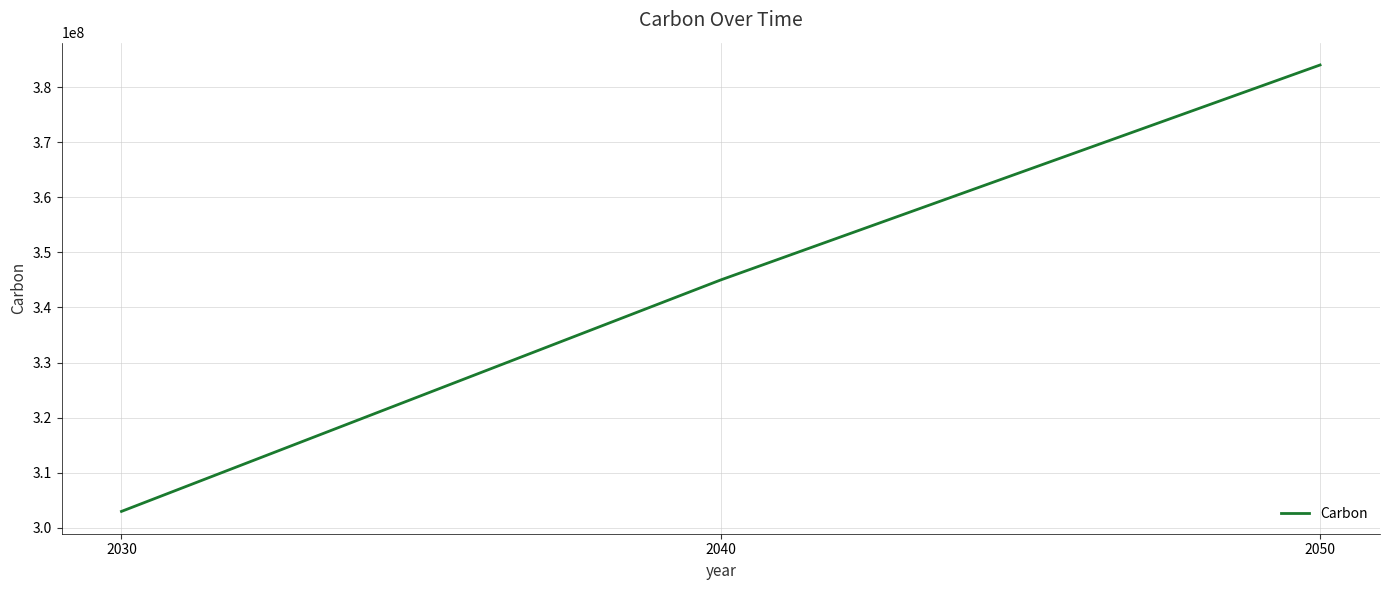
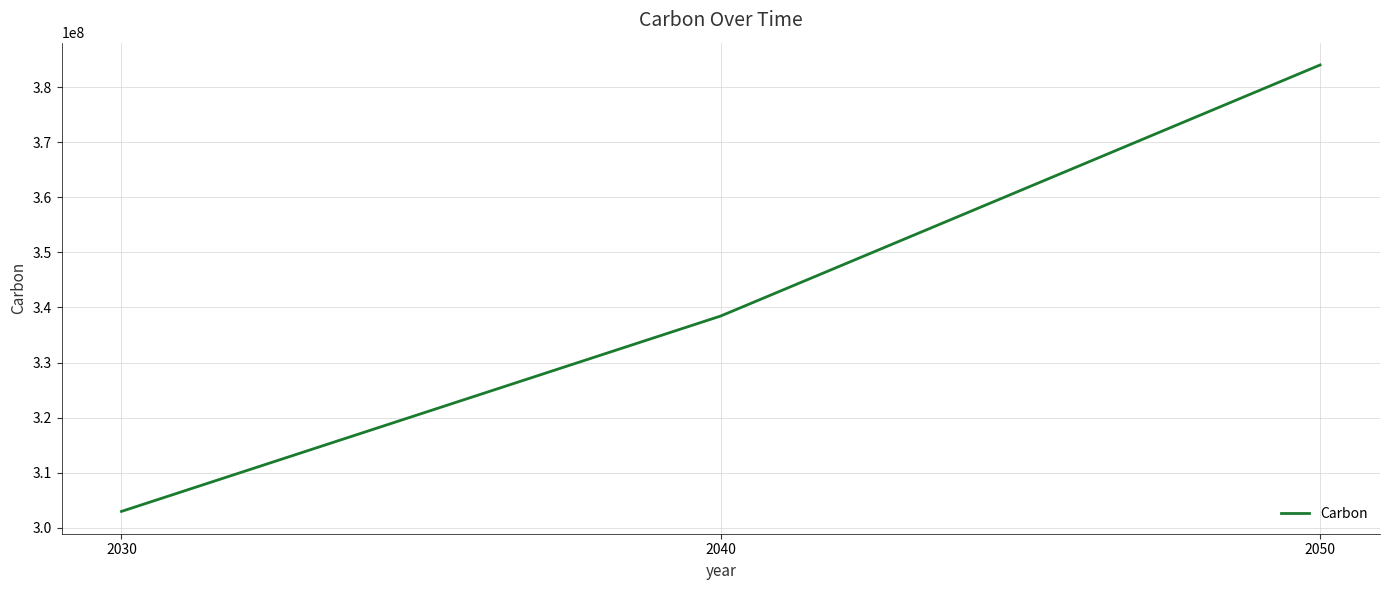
  {
    "2030": 303000000,
-   "2040": 345000000,
+   "2040": 338000000,
    "2050": 384000000
  }
